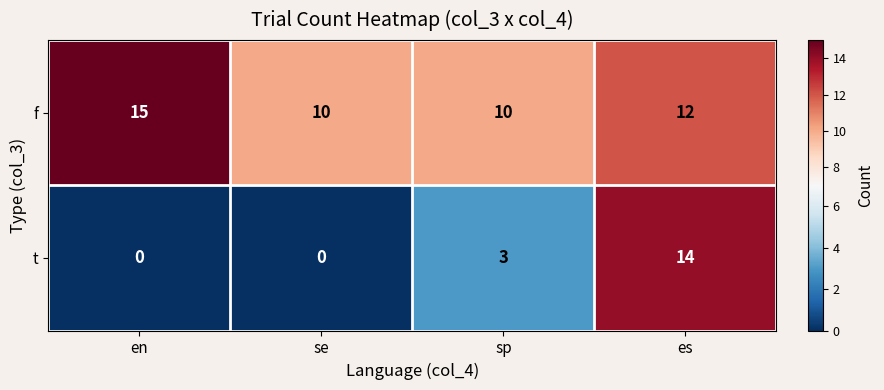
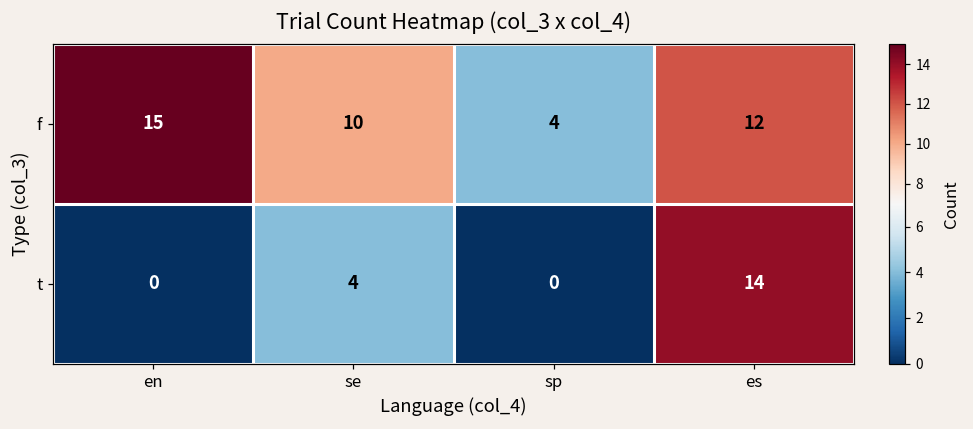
  {
    "f": {
      "en": 15,
      "se": 10,
-     "sp": 10,
+     "sp": 4,
      "es": 12
    },
    "t": {
      "en": 0,
-     "se": 0,
-     "sp": 3,
+     "se": 4,
+     "sp": 0,
      "es": 14
    }
  }
